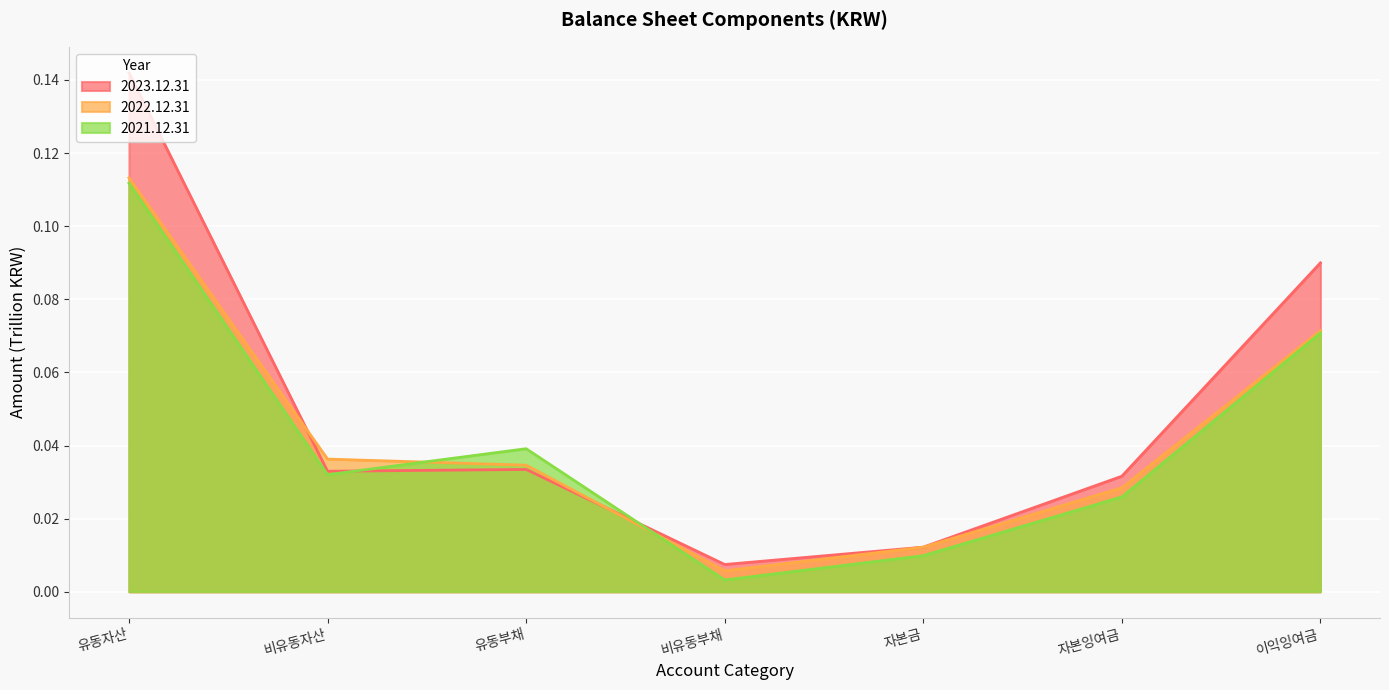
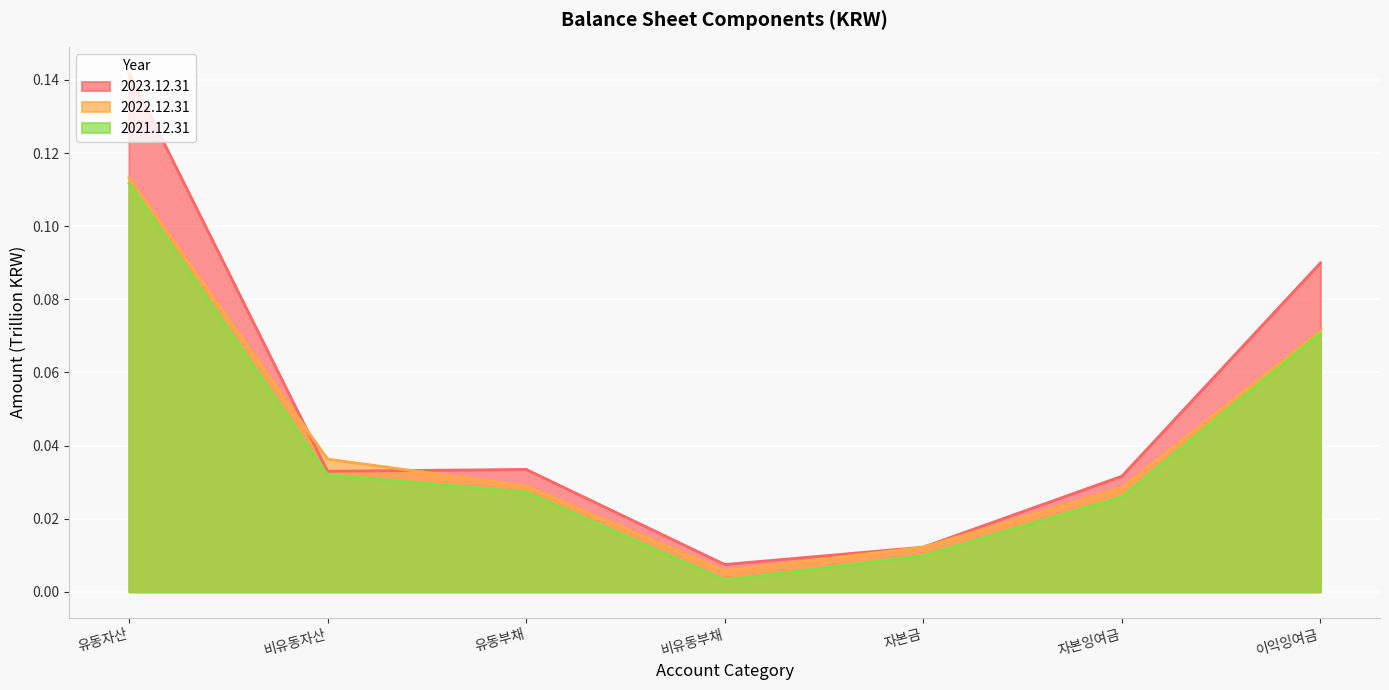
  {
    "2023.12.31": {
      "비유동자산": 0.033,
      "유동부채": 0.033,
      "비유동부채": 0.007,
      "자본잉여금": 0.032,
      "이익잉여금": 0.090
    },
    "2022.12.31": {
      "유동자산": 0.113,
      "비유동자산": 0.036,
-     "유동부채": 0.035,
+     "유동부채": 0.029,
      "비유동부채": 0.006,
      "자본잉여금": 0.028
    },
    "2021.12.31": {
      "유동자산": 0.112,
      "비유동자산": 0.032,
-     "유동부채": 0.039,
+     "유동부채": 0.027,
      "비유동부채": 0.003,
      "자본금": 0.010,
      "자본잉여금": 0.026
    }
  }
